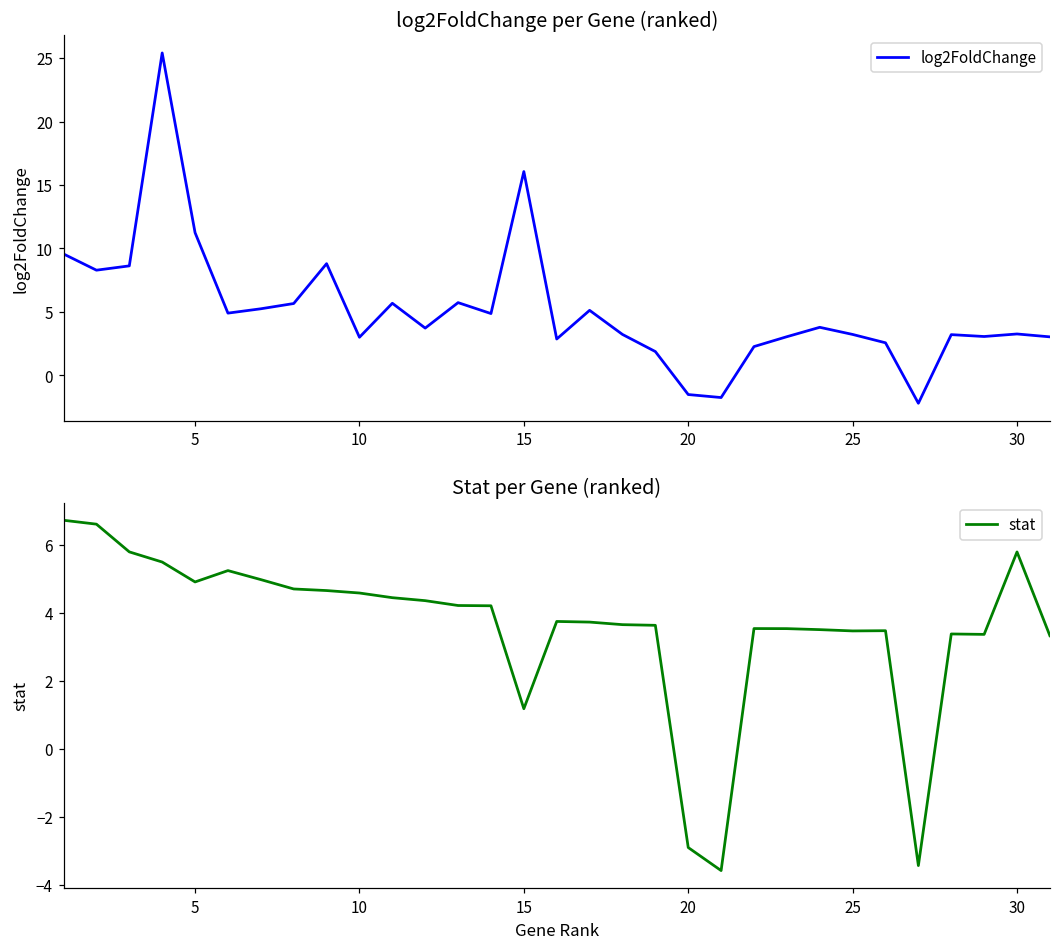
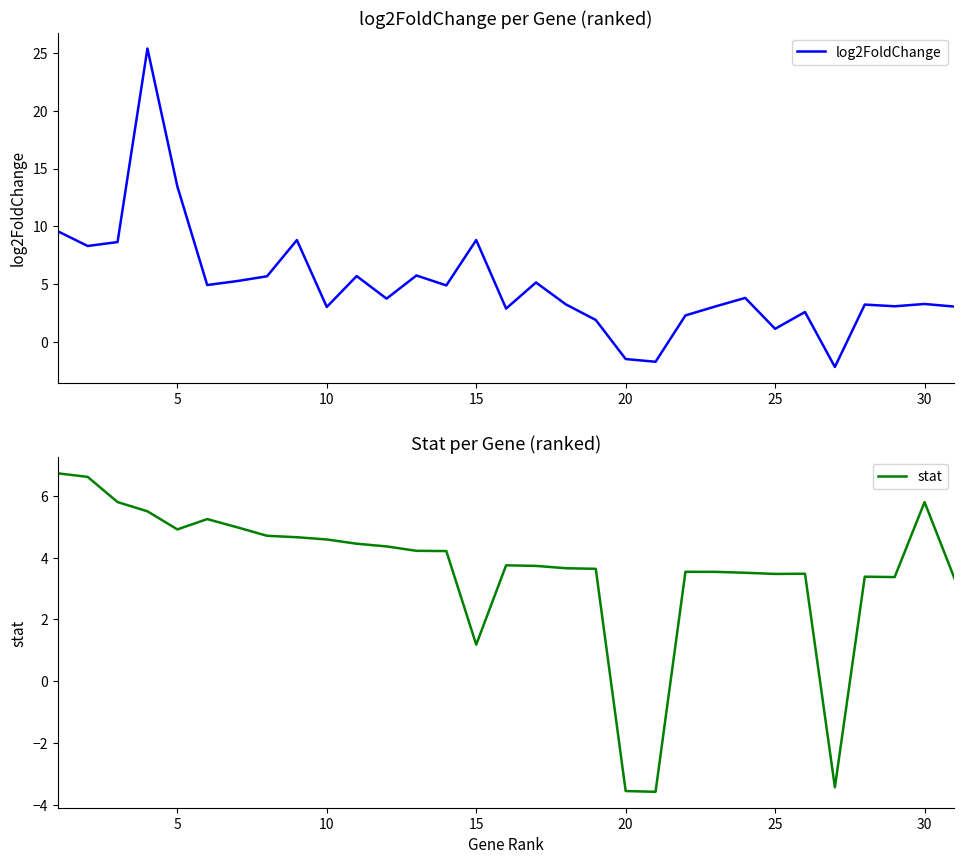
  {
    "log2FoldChange per Gene (ranked)": {
-     "5": 11.2,
+     "5": 13.5,
      "10": 3.0,
-     "15": 16.1,
+     "15": 8.8,
      "20": -1.5,
-     "25": 3.2,
+     "25": 1.1,
      "30": 3.3
    },
    "Stat per Gene (ranked)": {
      "5": 4.9,
      "10": 4.6,
      "15": 1.2,
-     "20": -2.9,
+     "20": -3.5,
      "25": 3.5,
      "30": 5.8
    }
  }
